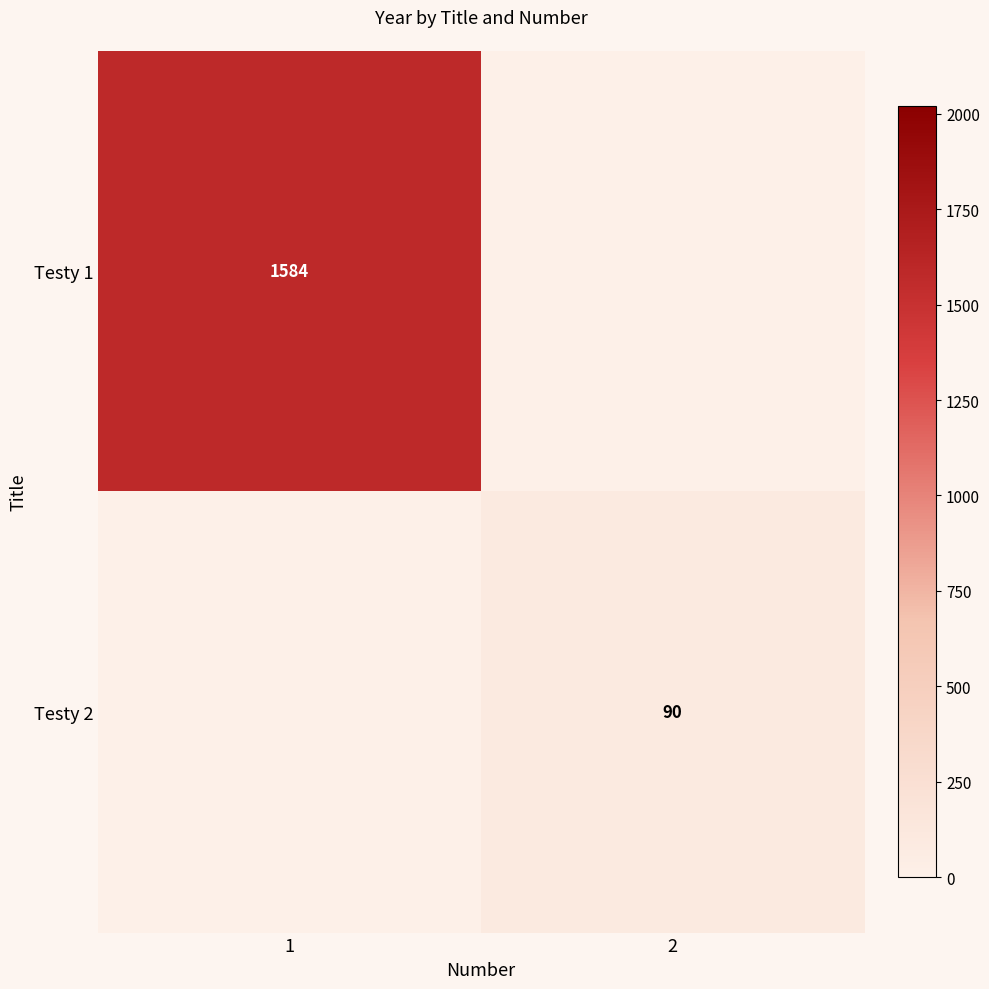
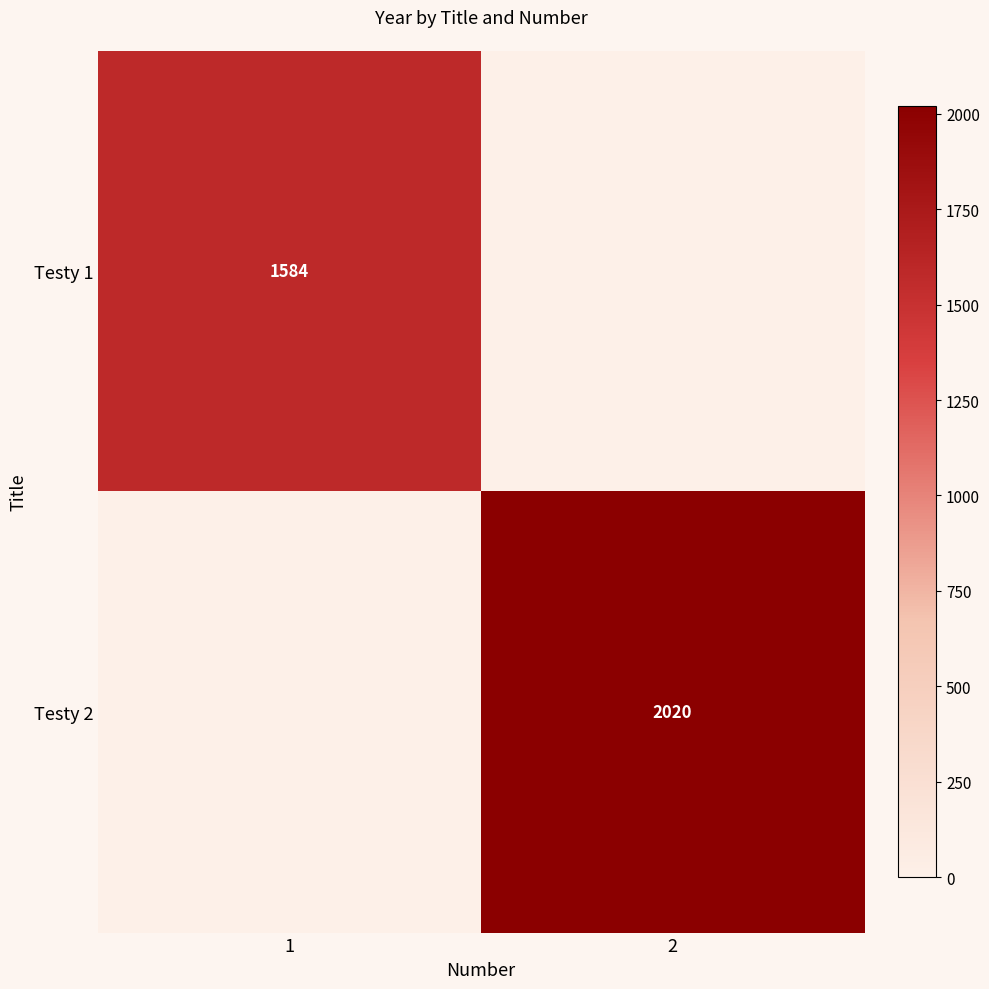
  {
    "Testy 1": {
      "1": 1584
    },
    "Testy 2": {
-     "2": 90
+     "2": 2020
    }
  }
